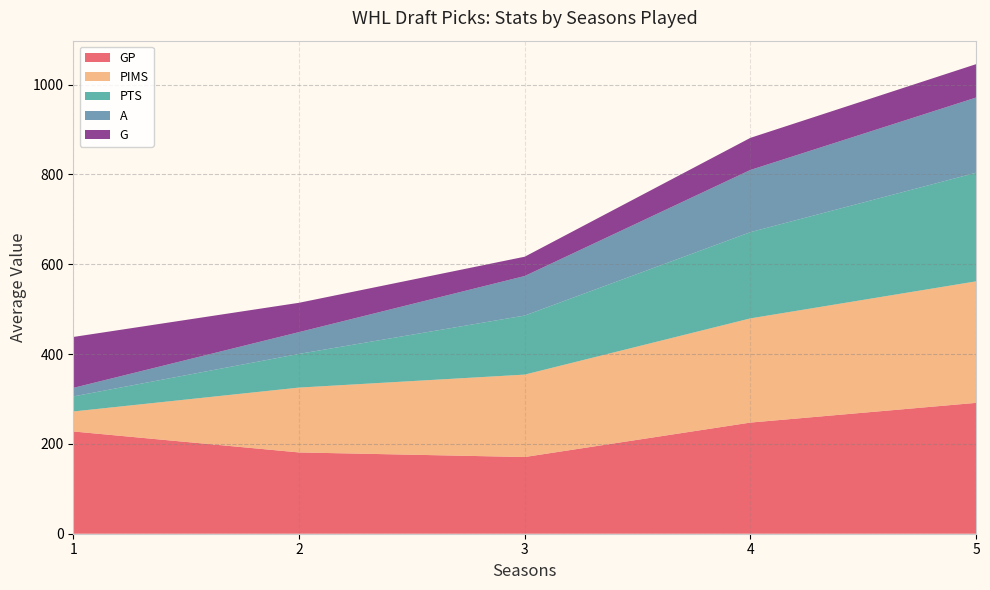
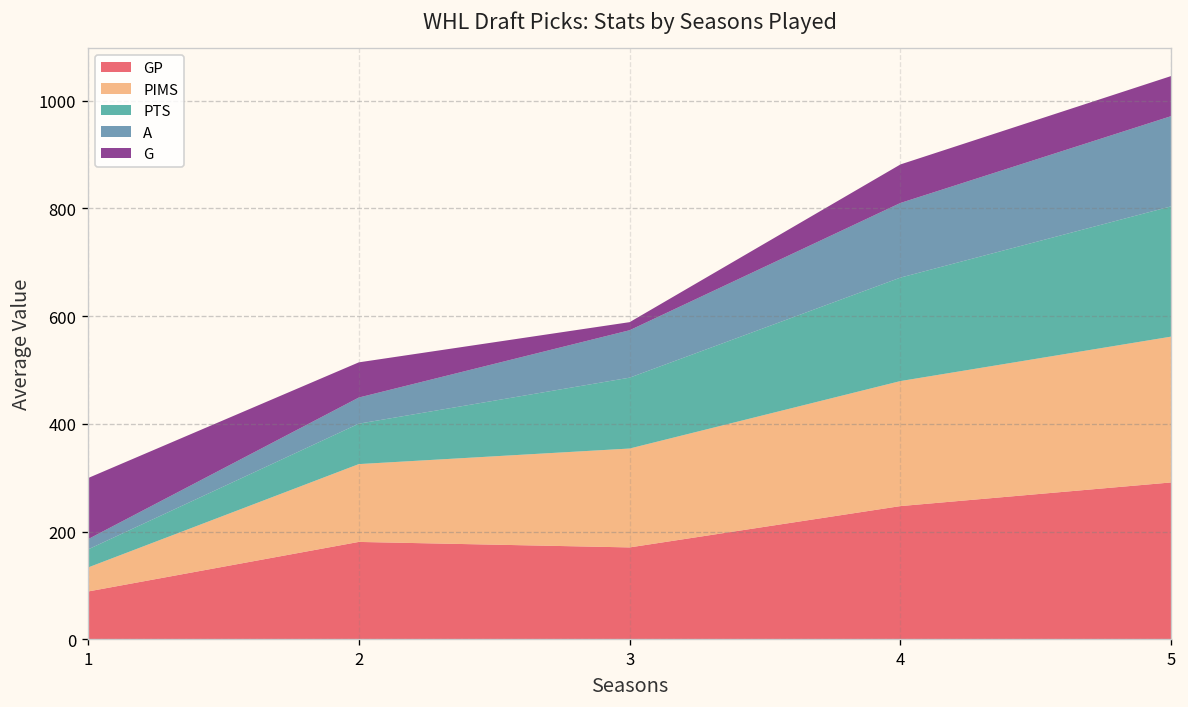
  {
    "GP": {
-     "1": 230,
+     "1": 90,
      "2": 180,
      "3": 170,
      "4": 250,
      "5": 290
    },
    "PIMS": {
      "1": 40,
      "2": 140,
      "3": 180,
      "4": 230,
      "5": 270
    },
    "G": {
      "1": 110,
      "2": 70,
-     "3": 40,
+     "3": 20,
      "4": 70,
      "5": 70
    }
  }
